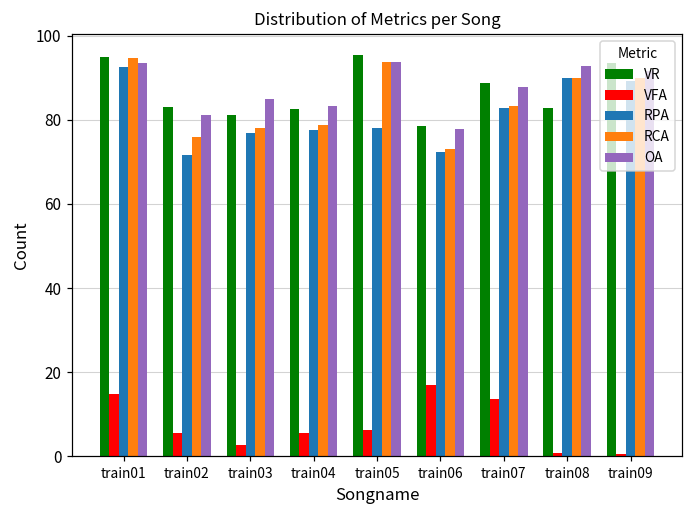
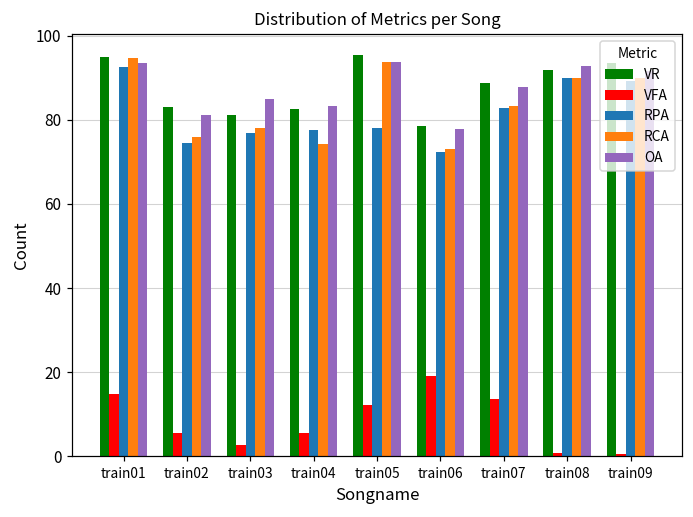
  {
    "VR": {
      "train01": 95,
      "train02": 83,
      "train03": 81,
      "train04": 83,
      "train05": 96,
      "train06": 79,
      "train07": 89,
-     "train08": 83
+     "train08": 92
    },
    "VFA": {
      "train01": 15,
      "train02": 6,
      "train03": 3,
      "train04": 6,
-     "train05": 6,
-     "train06": 17,
+     "train05": 12,
+     "train06": 19,
      "train07": 14,
      "train08": 1
    },
    "RPA": {
      "train01": 93,
-     "train02": 72,
+     "train02": 75,
      "train03": 77,
      "train04": 78,
      "train05": 78,
      "train06": 72,
      "train07": 83,
      "train08": 90
    },
    "RCA": {
      "train01": 95,
      "train02": 76,
      "train03": 78,
-     "train04": 79,
+     "train04": 74,
      "train05": 94,
      "train06": 73,
      "train07": 83,
      "train08": 90
    },
    "OA": {
      "train01": 94,
      "train02": 81,
      "train03": 85,
      "train04": 83,
      "train05": 94,
      "train06": 78,
      "train07": 88,
      "train08": 93
    }
  }
